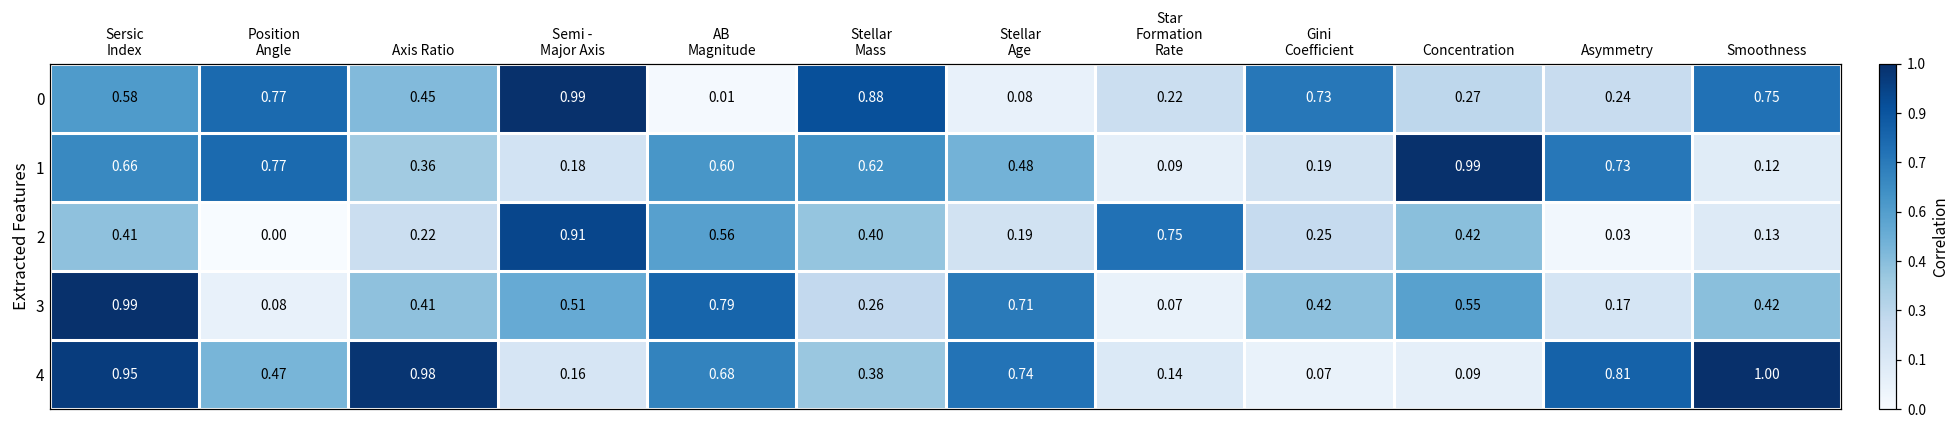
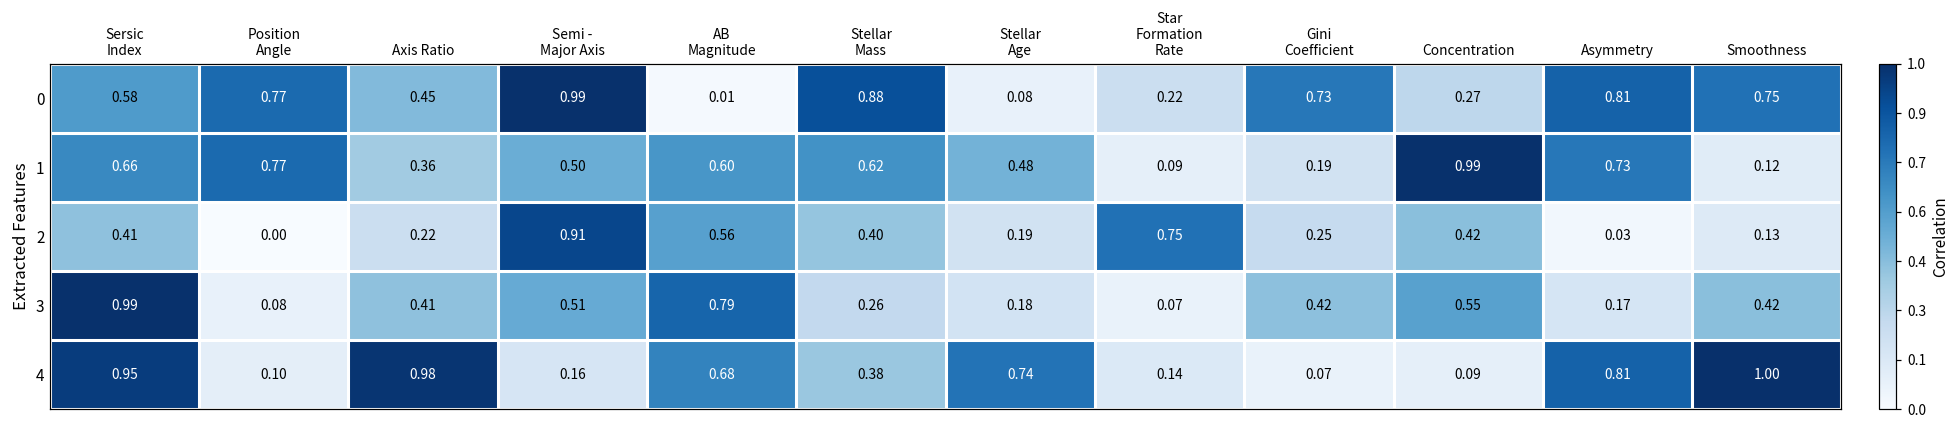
  {
    "0": {
      "Sersic Index": 0.58,
      "Position Angle": 0.77,
      "Axis Ratio": 0.45,
      "Semi - Major Axis": 0.99,
      "AB Magnitude": 0.01,
      "Stellar Mass": 0.88,
      "Stellar Age": 0.08,
      "Star Formation Rate": 0.22,
      "Gini Coefficient": 0.73,
      "Concentration": 0.27,
-     "Asymmetry": 0.24,
+     "Asymmetry": 0.81,
      "Smoothness": 0.75
    },
    "1": {
      "Sersic Index": 0.66,
      "Position Angle": 0.77,
      "Axis Ratio": 0.36,
-     "Semi - Major Axis": 0.18,
+     "Semi - Major Axis": 0.50,
      "AB Magnitude": 0.60,
      "Stellar Mass": 0.62,
      "Stellar Age": 0.48,
      "Star Formation Rate": 0.09,
      "Gini Coefficient": 0.19,
      "Concentration": 0.99,
      "Asymmetry": 0.73,
      "Smoothness": 0.12
    },
    "2": {
      "Sersic Index": 0.41,
      "Position Angle": 0.00,
      "Axis Ratio": 0.22,
      "Semi - Major Axis": 0.91,
      "AB Magnitude": 0.56,
      "Stellar Mass": 0.40,
      "Stellar Age": 0.19,
      "Star Formation Rate": 0.75,
      "Gini Coefficient": 0.25,
      "Concentration": 0.42,
      "Asymmetry": 0.03,
      "Smoothness": 0.13
    },
    "3": {
      "Sersic Index": 0.99,
      "Position Angle": 0.08,
      "Axis Ratio": 0.41,
      "Semi - Major Axis": 0.51,
      "AB Magnitude": 0.79,
      "Stellar Mass": 0.26,
-     "Stellar Age": 0.71,
+     "Stellar Age": 0.18,
      "Star Formation Rate": 0.07,
      "Gini Coefficient": 0.42,
      "Concentration": 0.55,
      "Asymmetry": 0.17,
      "Smoothness": 0.42
    },
    "4": {
      "Sersic Index": 0.95,
-     "Position Angle": 0.47,
+     "Position Angle": 0.10,
      "Axis Ratio": 0.98,
      "Semi - Major Axis": 0.16,
      "AB Magnitude": 0.68,
      "Stellar Mass": 0.38,
      "Stellar Age": 0.74,
      "Star Formation Rate": 0.14,
      "Gini Coefficient": 0.07,
      "Concentration": 0.09,
      "Asymmetry": 0.81,
      "Smoothness": 1.00
    }
  }
